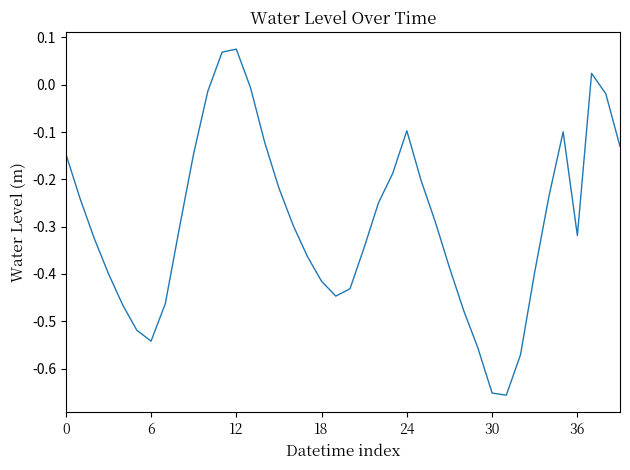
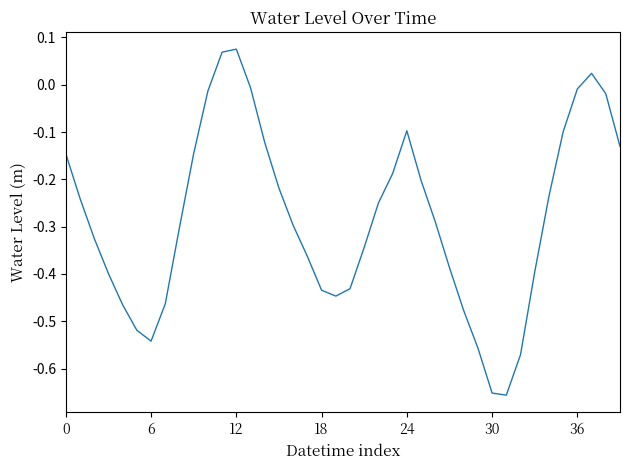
  {
    "0": -0.15,
    "6": -0.54,
    "12": 0.08,
-   "18": -0.42,
+   "18": -0.43,
    "24": -0.10,
    "30": -0.65,
-   "36": -0.32
+   "36": -0.01
  }
